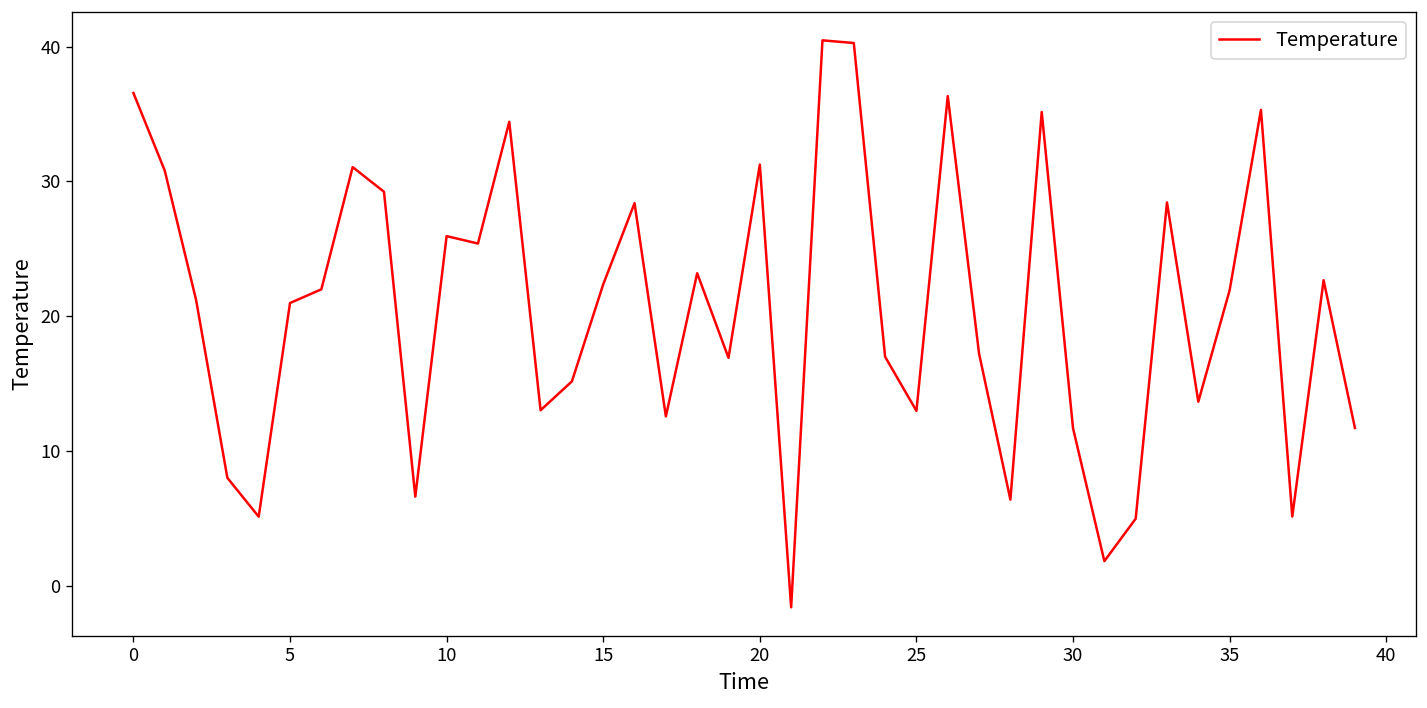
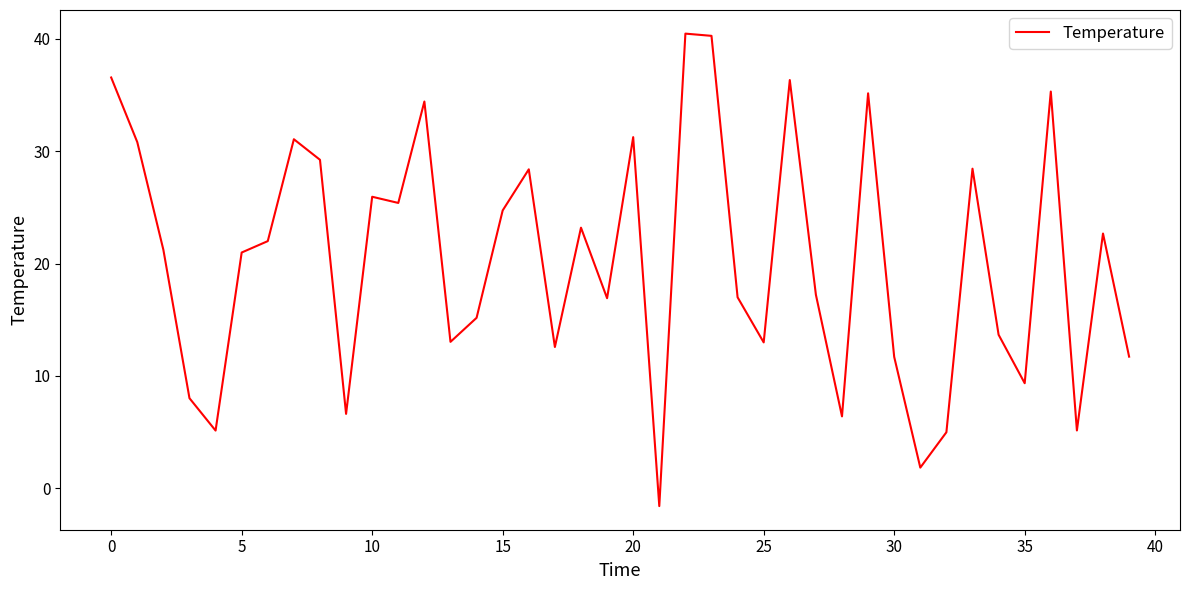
  {
    "0": 36.6,
    "5": 21.0,
    "10": 25.9,
-   "15": 22.4,
+   "15": 24.7,
    "20": 31.3,
    "25": 13.0,
    "30": 11.7,
-   "35": 21.9
+   "35": 9.4
  }
